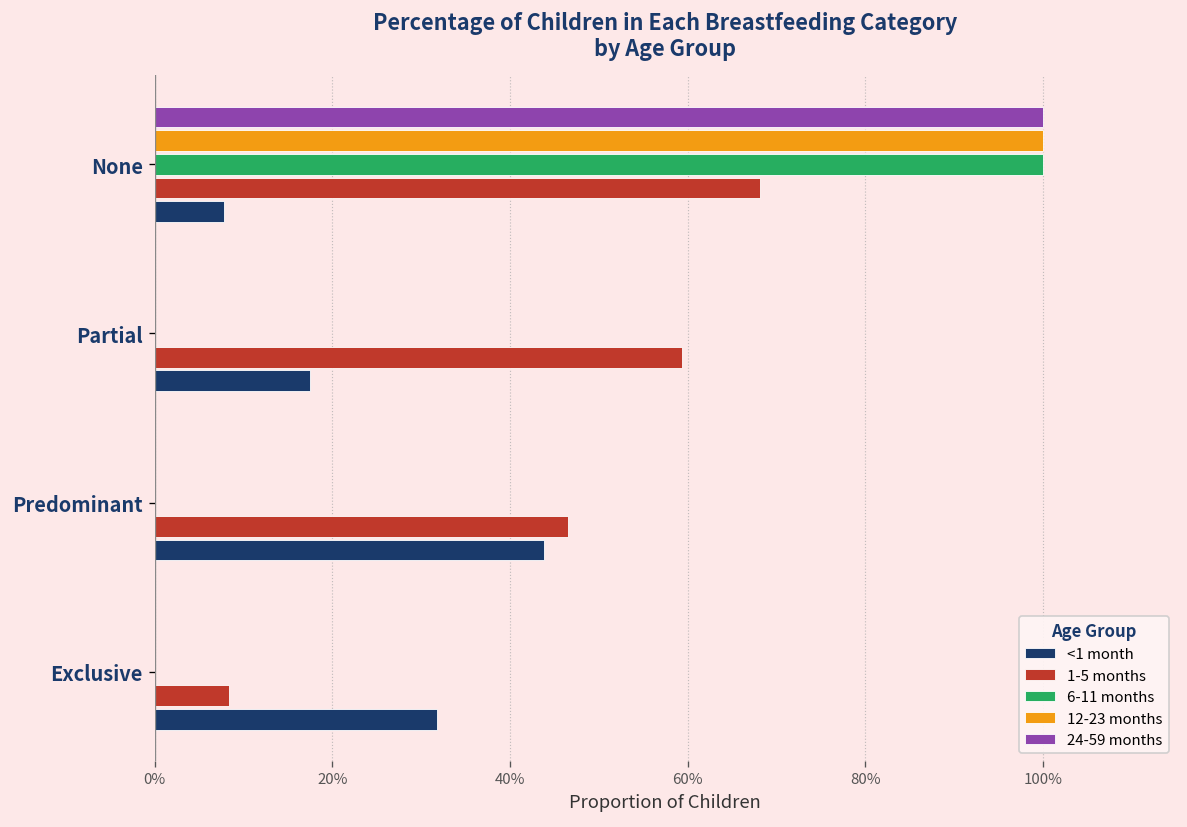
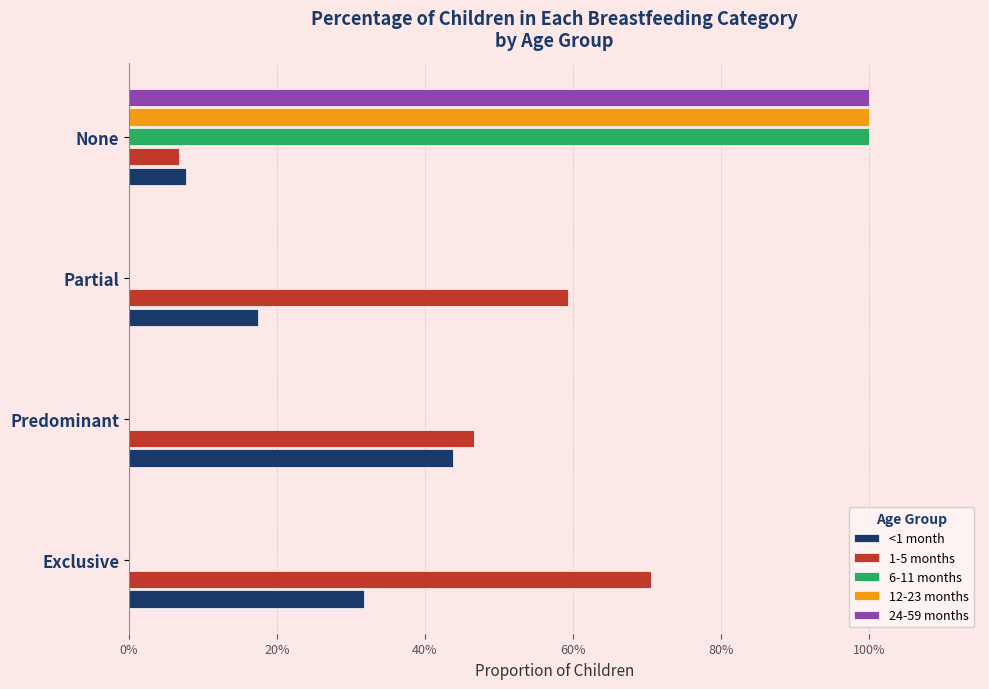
  {
    "<1 month": {
      "None": "8%",
      "Partial": "18%",
      "Predominant": "44%",
      "Exclusive": "32%"
    },
    "1-5 months": {
-     "None": "68%",
+     "None": "7%",
      "Partial": "59%",
      "Predominant": "47%",
-     "Exclusive": "8%"
+     "Exclusive": "71%"
    },
    "6-11 months": {
      "None": "100%",
      "Partial": "0%",
      "Predominant": "0%",
      "Exclusive": "0%"
    },
    "12-23 months": {
      "None": "100%",
      "Partial": "0%",
      "Predominant": "0%",
      "Exclusive": "0%"
    },
    "24-59 months": {
      "None": "100%",
      "Partial": "0%",
      "Predominant": "0%",
      "Exclusive": "0%"
    }
  }
